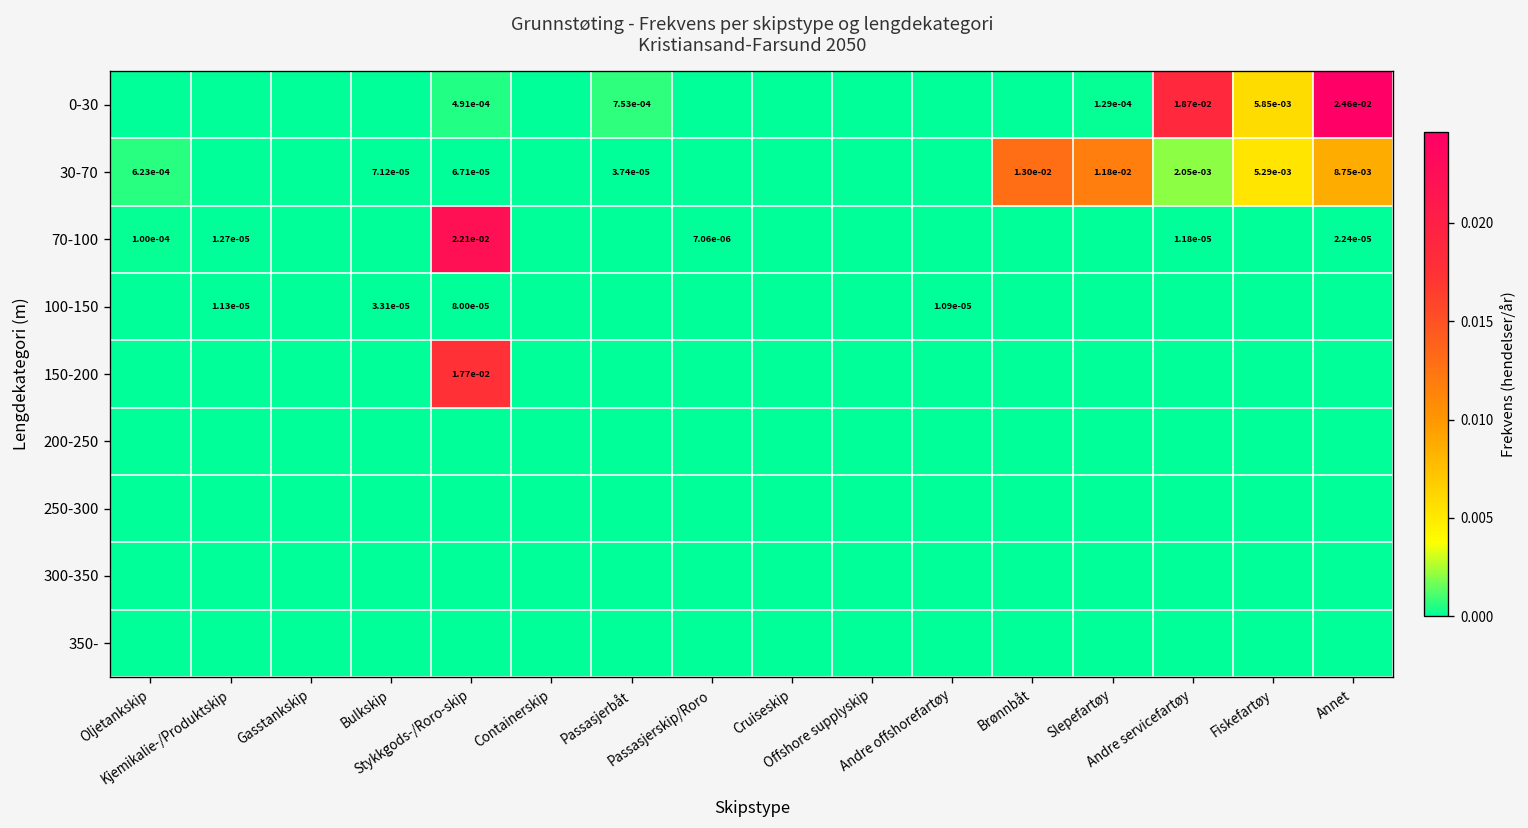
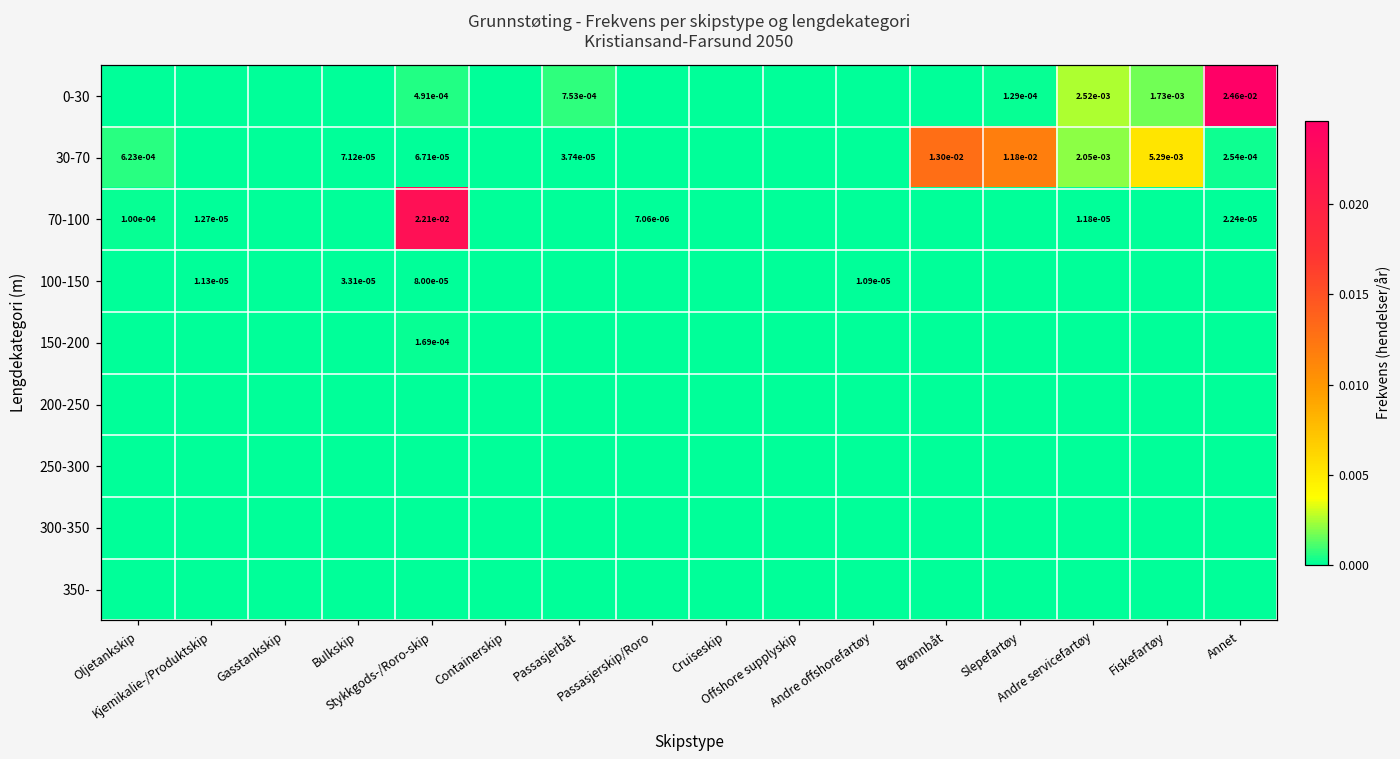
  {
    "0-30": {
      "Stykkgods-/Roro-skip": "4.91e-04",
      "Passasjerbåt": "7.53e-04",
      "Slepefartøy": "1.29e-04",
-     "Andre servicefartøy": "1.87e-02",
-     "Fiskefartøy": "5.85e-03",
+     "Andre servicefartøy": "2.52e-03",
+     "Fiskefartøy": "1.73e-03",
      "Annet": "2.46e-02"
    },
    "30-70": {
      "Oljetankskip": "6.23e-04",
      "Bulkskip": "7.12e-05",
      "Stykkgods-/Roro-skip": "6.71e-05",
      "Passasjerbåt": "3.74e-05",
      "Brønnbåt": "1.30e-02",
      "Slepefartøy": "1.18e-02",
      "Andre servicefartøy": "2.05e-03",
      "Fiskefartøy": "5.29e-03",
-     "Annet": "8.75e-03"
+     "Annet": "2.54e-04"
    },
    "70-100": {
      "Oljetankskip": "1.00e-04",
      "Kjemikalie-/Produktskip": "1.27e-05",
      "Stykkgods-/Roro-skip": "2.21e-02",
      "Passasjerskip/Roro": "7.06e-06",
      "Andre servicefartøy": "1.18e-05",
      "Annet": "2.24e-05"
    },
    "100-150": {
      "Kjemikalie-/Produktskip": "1.13e-05",
      "Bulkskip": "3.31e-05",
      "Stykkgods-/Roro-skip": "8.00e-05",
      "Andre offshorefartøy": "1.09e-05"
    },
    "150-200": {
-     "Stykkgods-/Roro-skip": "1.77e-02"
+     "Stykkgods-/Roro-skip": "1.69e-04"
    }
  }
